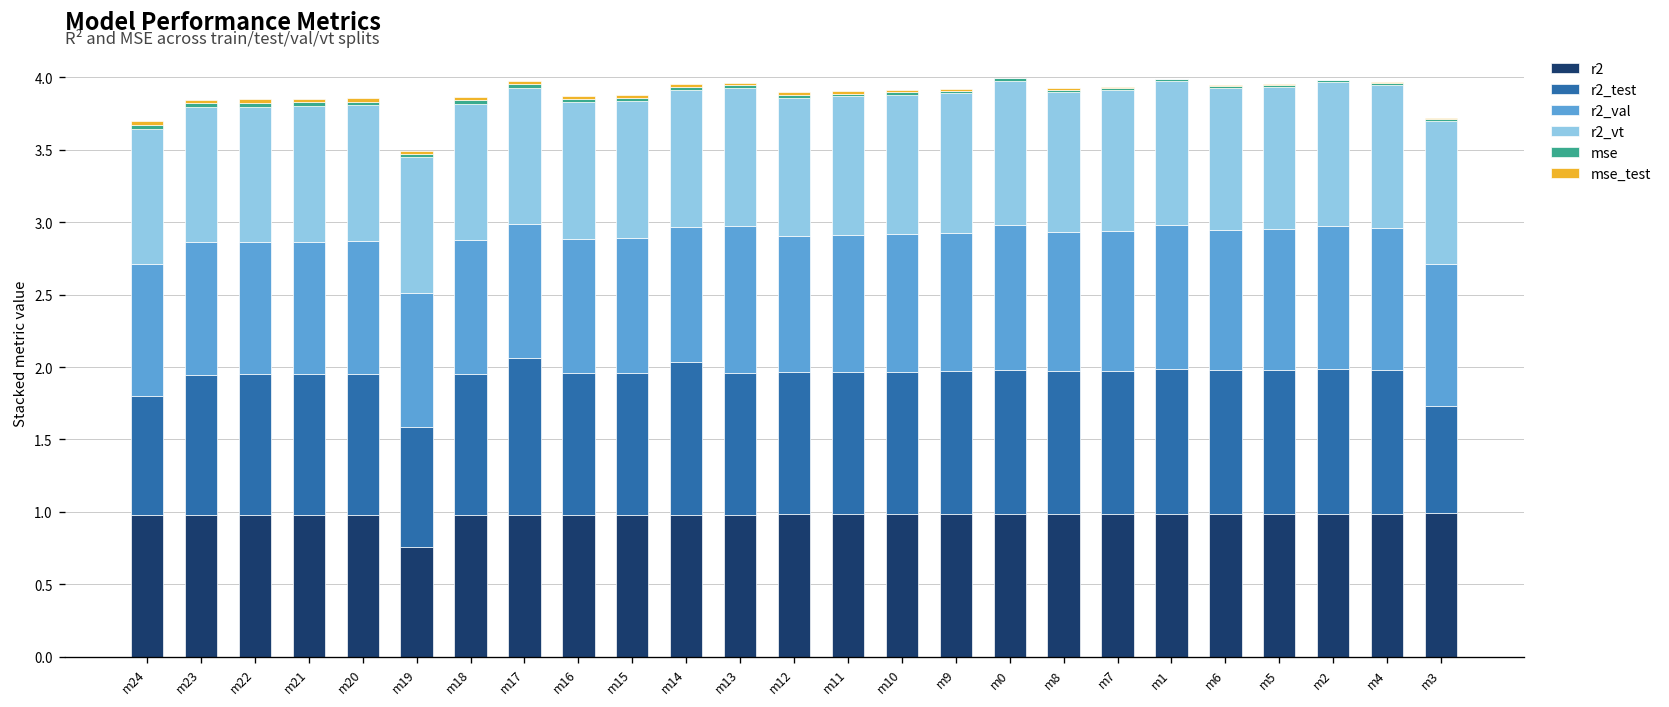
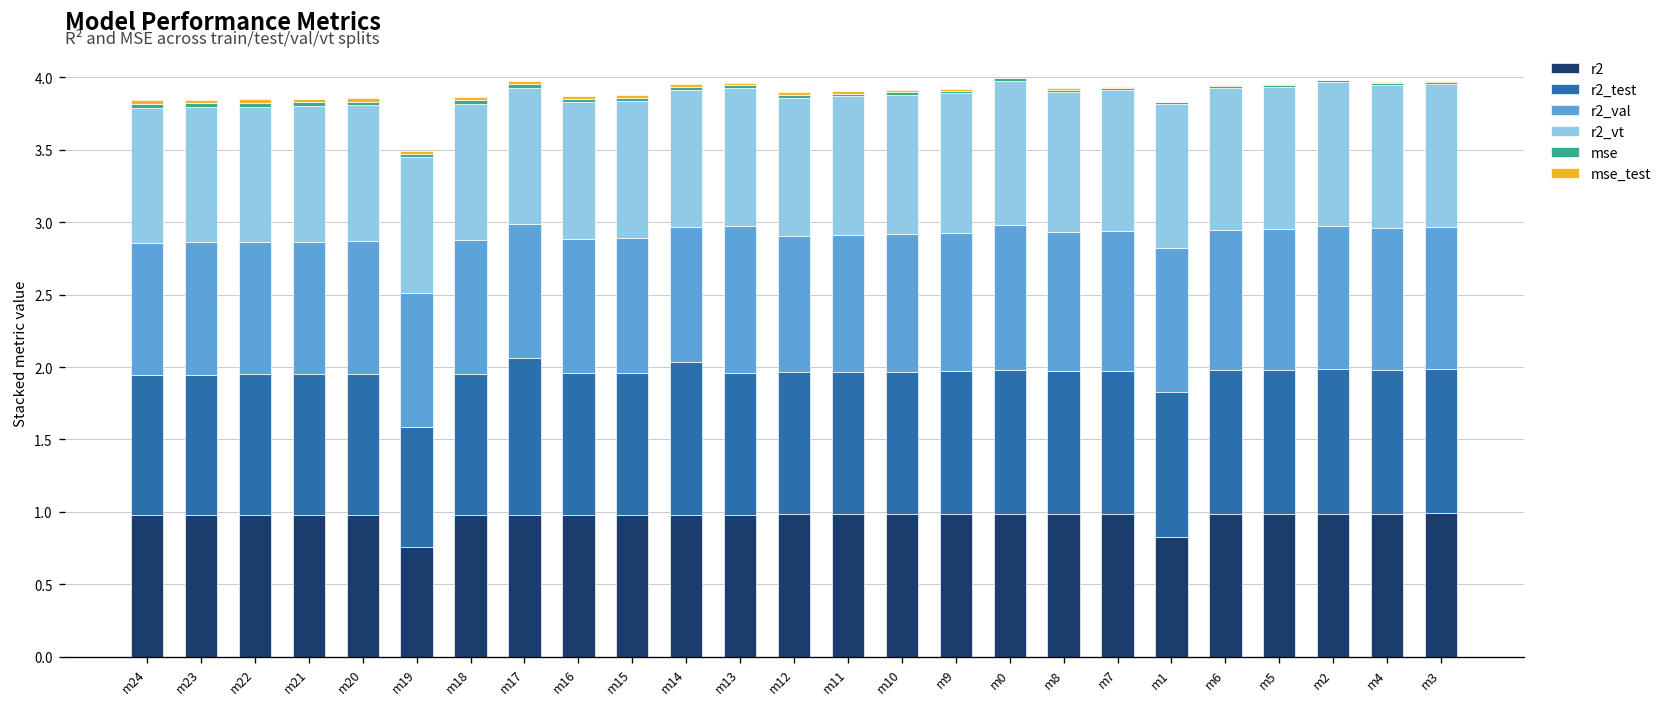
  {
    "r2": {
      "m24": 0.98,
      "m23": 0.98,
      "m22": 0.98,
      "m21": 0.98,
      "m20": 0.98,
      "m19": 0.75,
      "m18": 0.98,
      "m17": 0.98,
      "m16": 0.98,
      "m15": 0.98,
      "m14": 0.98,
      "m13": 0.98,
      "m12": 0.98,
      "m11": 0.98,
      "m10": 0.98,
      "m9": 0.99,
      "m0": 0.99,
      "m8": 0.99,
      "m7": 0.99,
-     "m1": 0.99,
+     "m1": 0.83,
      "m6": 0.99,
      "m5": 0.99,
      "m2": 0.99,
      "m4": 0.99,
      "m3": 0.99
    },
    "r2_test": {
-     "m24": 0.82,
+     "m24": 0.97,
      "m23": 0.97,
      "m22": 0.97,
      "m21": 0.97,
      "m20": 0.97,
      "m19": 0.83,
      "m18": 0.98,
      "m17": 1.08,
      "m16": 0.98,
      "m15": 0.98,
      "m14": 1.05,
      "m13": 0.98,
      "m12": 0.98,
      "m11": 0.98,
      "m10": 0.98,
      "m9": 0.99,
      "m0": 1.00,
      "m8": 0.99,
      "m7": 0.99,
      "m1": 1.00,
      "m6": 0.99,
      "m5": 0.99,
      "m2": 1.00,
      "m4": 0.99,
-     "m3": 0.74
+     "m3": 0.99
    },
    "r2_val": {
      "m24": 0.91,
      "m23": 0.91,
      "m22": 0.91,
      "m21": 0.92,
      "m20": 0.92,
      "m19": 0.92,
      "m18": 0.92,
      "m17": 0.93,
      "m16": 0.93,
      "m15": 0.93,
      "m14": 0.93,
      "m13": 1.01,
      "m12": 0.94,
      "m11": 0.95,
      "m10": 0.95,
      "m9": 0.95,
      "m0": 1.00,
      "m8": 0.96,
      "m7": 0.96,
      "m1": 0.99,
      "m6": 0.97,
      "m5": 0.97,
      "m2": 0.99,
      "m4": 0.98,
      "m3": 0.99
    },
    "r2_vt": {
      "m24": 0.93,
      "m23": 0.93,
      "m22": 0.94,
      "m21": 0.94,
      "m20": 0.94,
      "m19": 0.94,
      "m18": 0.94,
      "m17": 0.94,
      "m16": 0.95,
      "m15": 0.95,
      "m14": 0.95,
      "m13": 0.95,
      "m12": 0.96,
      "m11": 0.96,
      "m10": 0.96,
      "m9": 0.97,
      "m0": 1.00,
      "m8": 0.97,
      "m7": 0.97,
      "m1": 1.00,
      "m6": 0.98,
      "m5": 0.98,
      "m2": 0.99,
      "m4": 0.98,
      "m3": 0.99
    },
    "mse": {
      "m24": 0.03,
      "m23": 0.03,
      "m22": 0.03,
      "m21": 0.03,
      "m20": 0.03,
      "m19": 0.02,
      "m18": 0.02,
      "m17": 0.02,
      "m16": 0.02,
      "m15": 0.02,
      "m14": 0.02
    },
    "mse_test": {
      "m24": 0.02,
      "m23": 0.02,
      "m22": 0.02,
      "m21": 0.02,
      "m20": 0.02,
      "m19": 0.02,
      "m18": 0.02,
      "m17": 0.02
    }
  }
